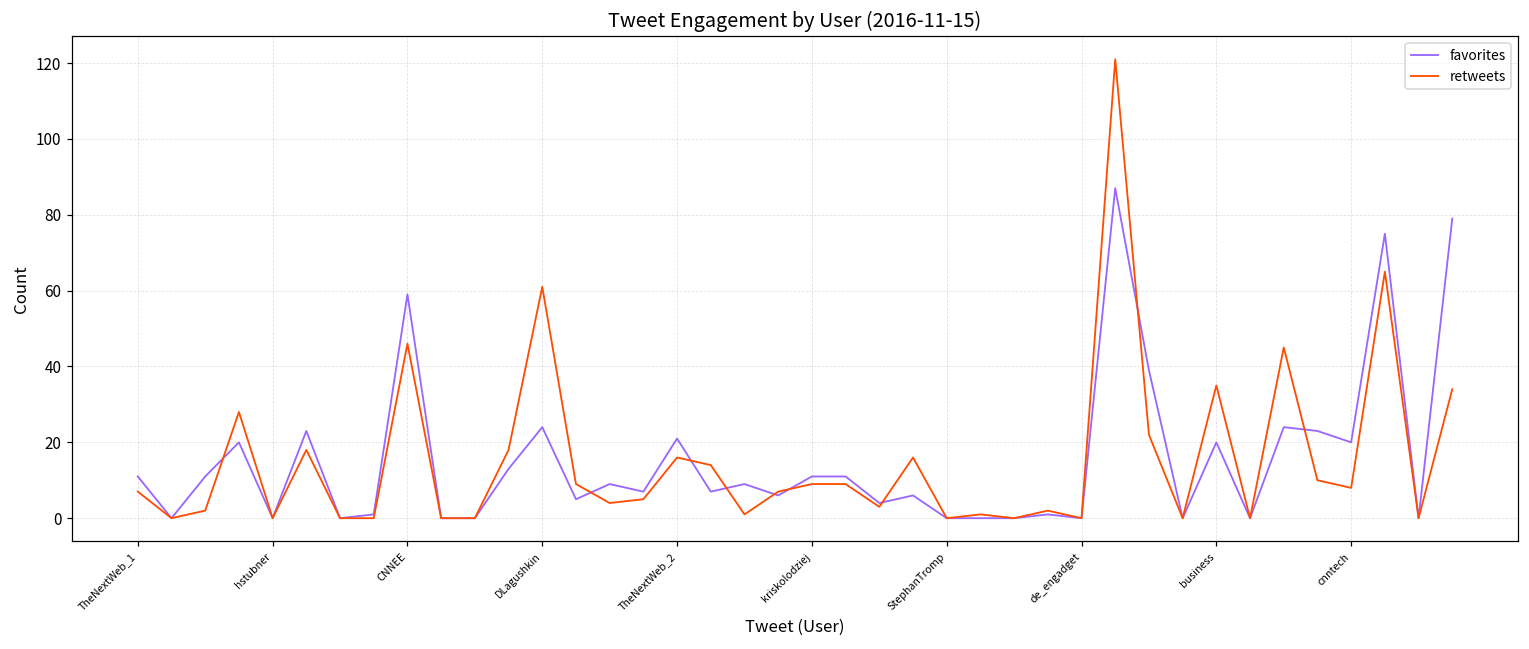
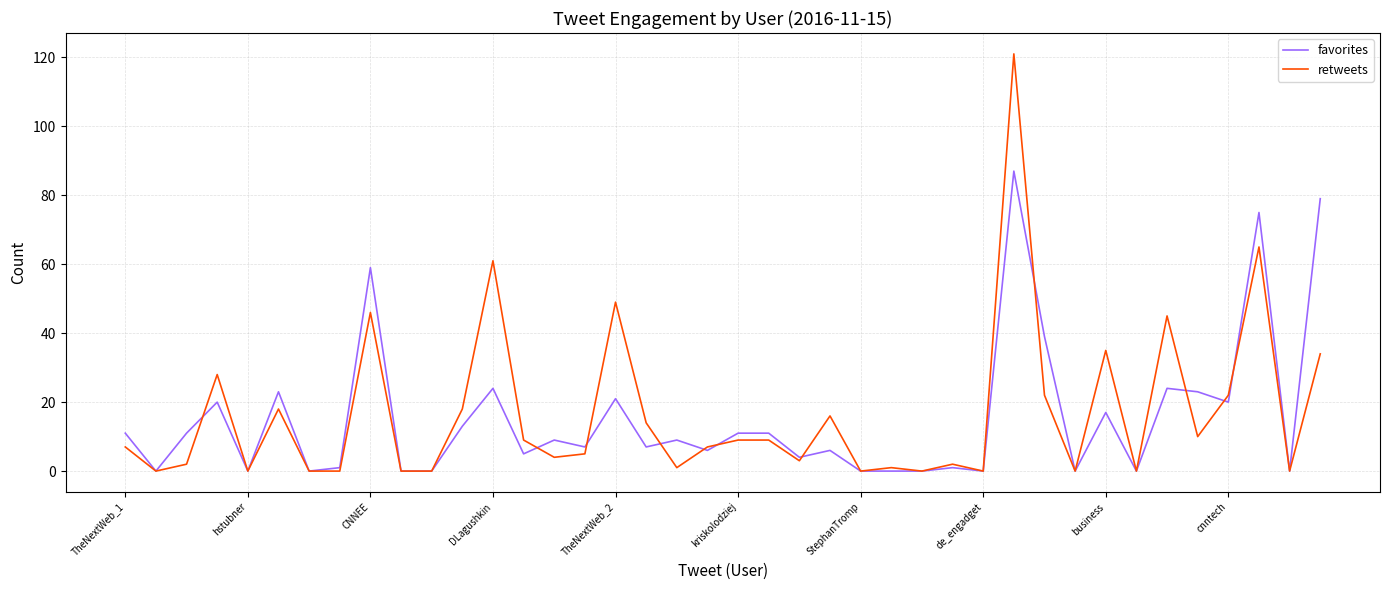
  {
    "favorites": {
      "TheNextWeb_1": 11,
      "CNNEE": 59,
      "DLagushkin": 24,
      "TheNextWeb_2": 21,
      "kriskolodziej": 11,
-     "business": 20,
+     "business": 17,
      "cnntech": 20
    },
    "retweets": {
      "TheNextWeb_1": 7,
      "CNNEE": 46,
      "DLagushkin": 61,
-     "TheNextWeb_2": 16,
+     "TheNextWeb_2": 49,
      "kriskolodziej": 9,
      "business": 35,
-     "cnntech": 8
+     "cnntech": 22
    }
  }
